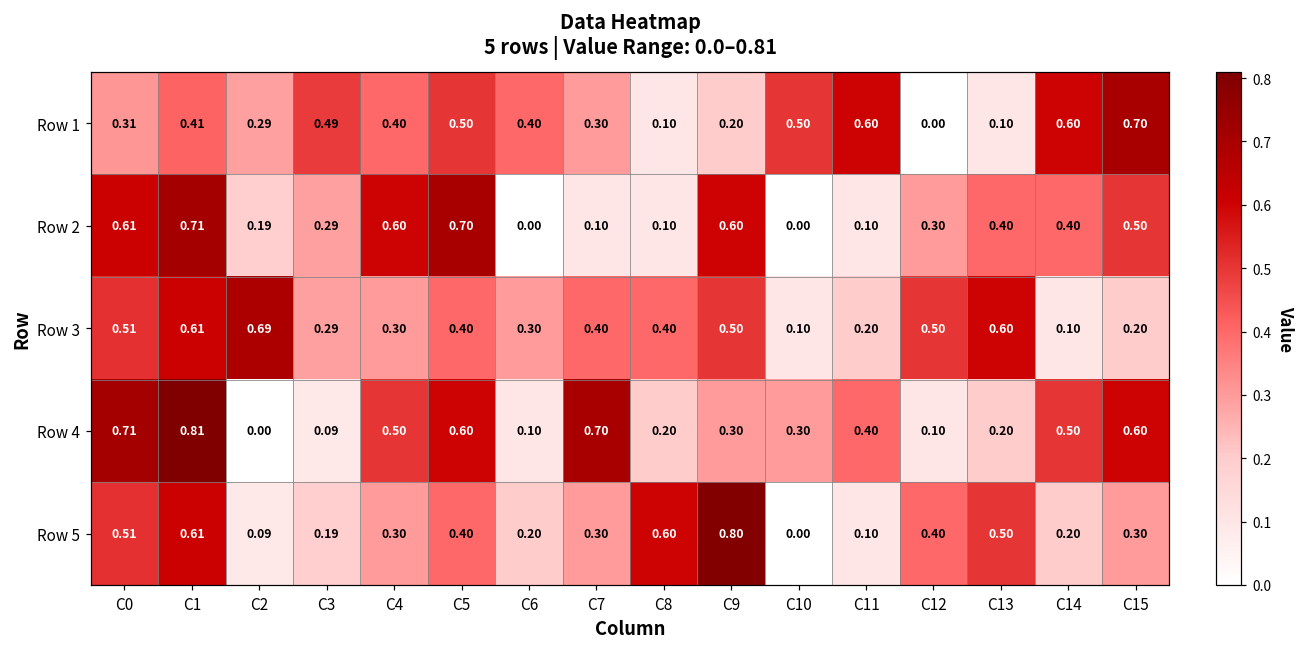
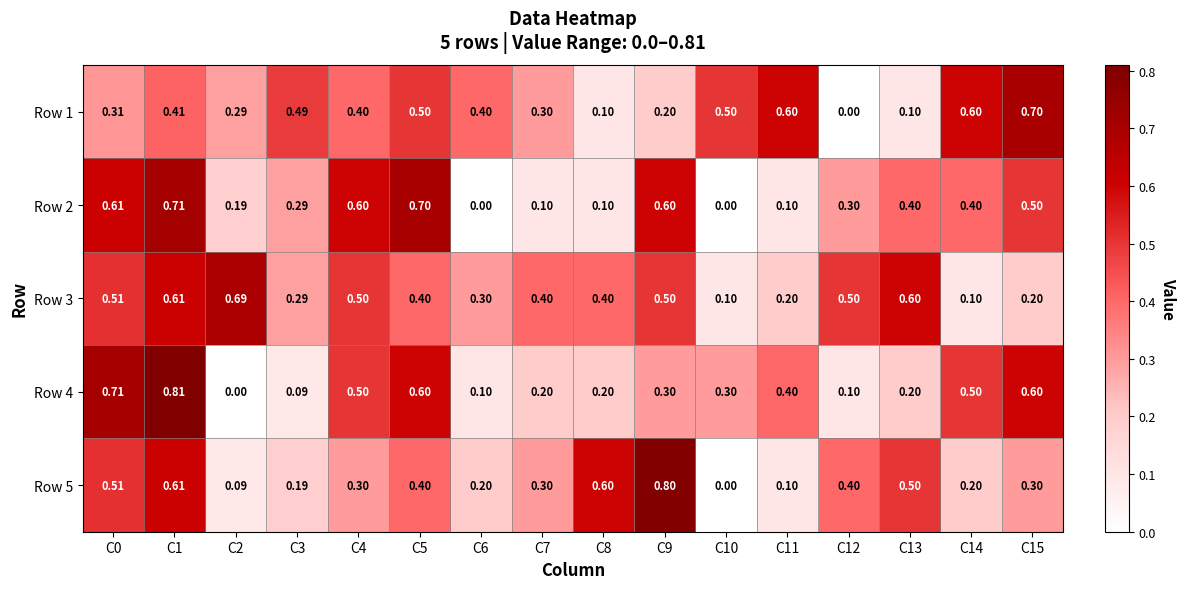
  {
    "Row 1": {
      "C0": 0.31,
      "C1": 0.41,
      "C2": 0.29,
      "C3": 0.49,
      "C4": 0.40,
      "C5": 0.50,
      "C6": 0.40,
      "C7": 0.30,
      "C8": 0.10,
      "C9": 0.20,
      "C10": 0.50,
      "C11": 0.60,
      "C12": 0.00,
      "C13": 0.10,
      "C14": 0.60,
      "C15": 0.70
    },
    "Row 2": {
      "C0": 0.61,
      "C1": 0.71,
      "C2": 0.19,
      "C3": 0.29,
      "C4": 0.60,
      "C5": 0.70,
      "C6": 0.00,
      "C7": 0.10,
      "C8": 0.10,
      "C9": 0.60,
      "C10": 0.00,
      "C11": 0.10,
      "C12": 0.30,
      "C13": 0.40,
      "C14": 0.40,
      "C15": 0.50
    },
    "Row 3": {
      "C0": 0.51,
      "C1": 0.61,
      "C2": 0.69,
      "C3": 0.29,
-     "C4": 0.30,
+     "C4": 0.50,
      "C5": 0.40,
      "C6": 0.30,
      "C7": 0.40,
      "C8": 0.40,
      "C9": 0.50,
      "C10": 0.10,
      "C11": 0.20,
      "C12": 0.50,
      "C13": 0.60,
      "C14": 0.10,
      "C15": 0.20
    },
    "Row 4": {
      "C0": 0.71,
      "C1": 0.81,
      "C2": 0.00,
      "C3": 0.09,
      "C4": 0.50,
      "C5": 0.60,
      "C6": 0.10,
-     "C7": 0.70,
+     "C7": 0.20,
      "C8": 0.20,
      "C9": 0.30,
      "C10": 0.30,
      "C11": 0.40,
      "C12": 0.10,
      "C13": 0.20,
      "C14": 0.50,
      "C15": 0.60
    },
    "Row 5": {
      "C0": 0.51,
      "C1": 0.61,
      "C2": 0.09,
      "C3": 0.19,
      "C4": 0.30,
      "C5": 0.40,
      "C6": 0.20,
      "C7": 0.30,
      "C8": 0.60,
      "C9": 0.80,
      "C10": 0.00,
      "C11": 0.10,
      "C12": 0.40,
      "C13": 0.50,
      "C14": 0.20,
      "C15": 0.30
    }
  }
